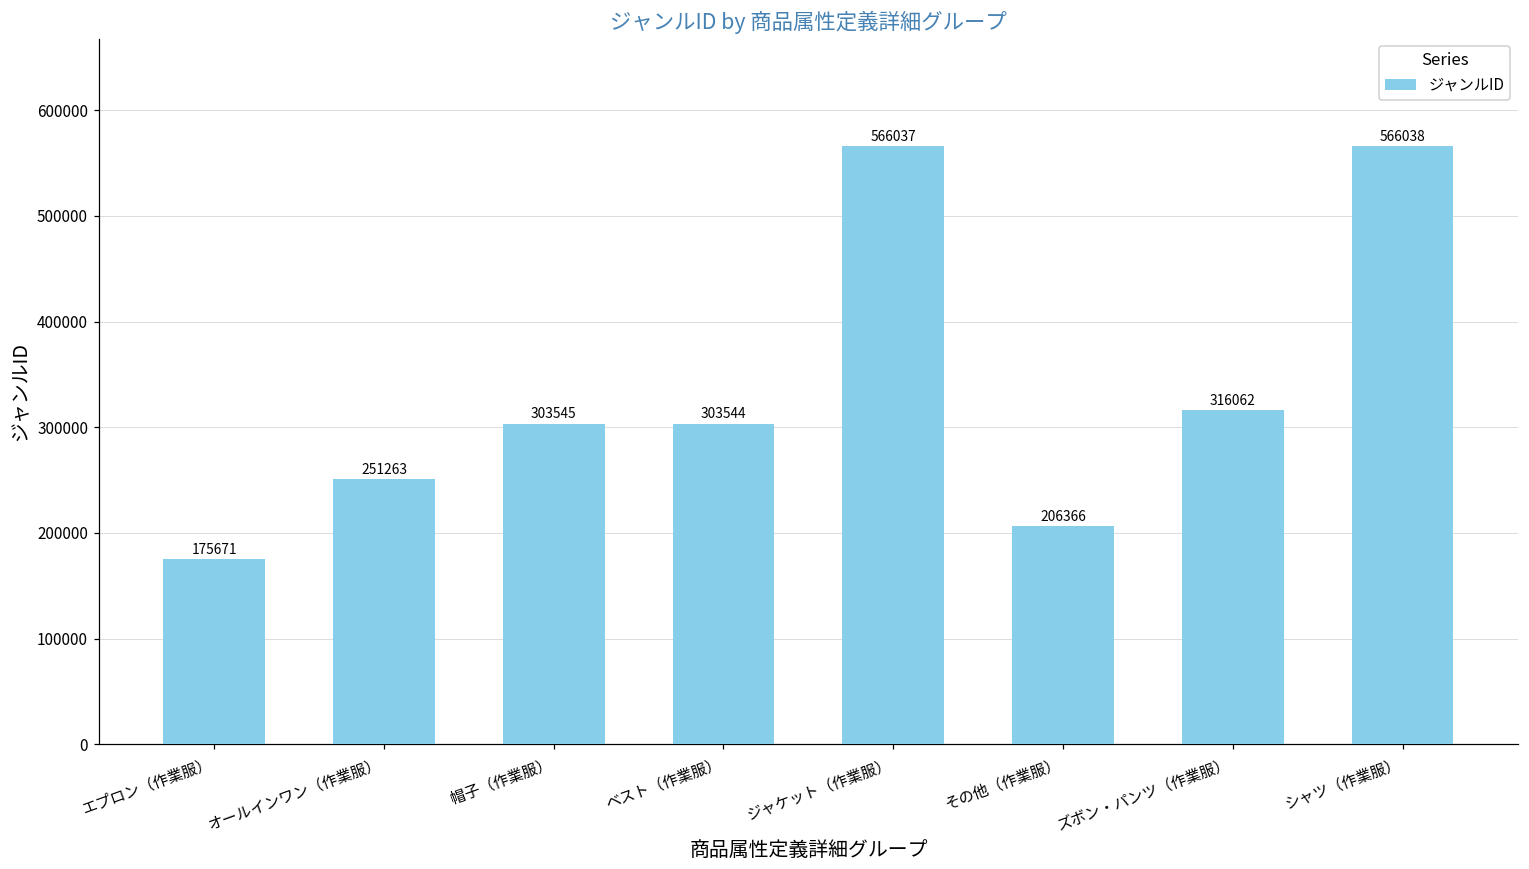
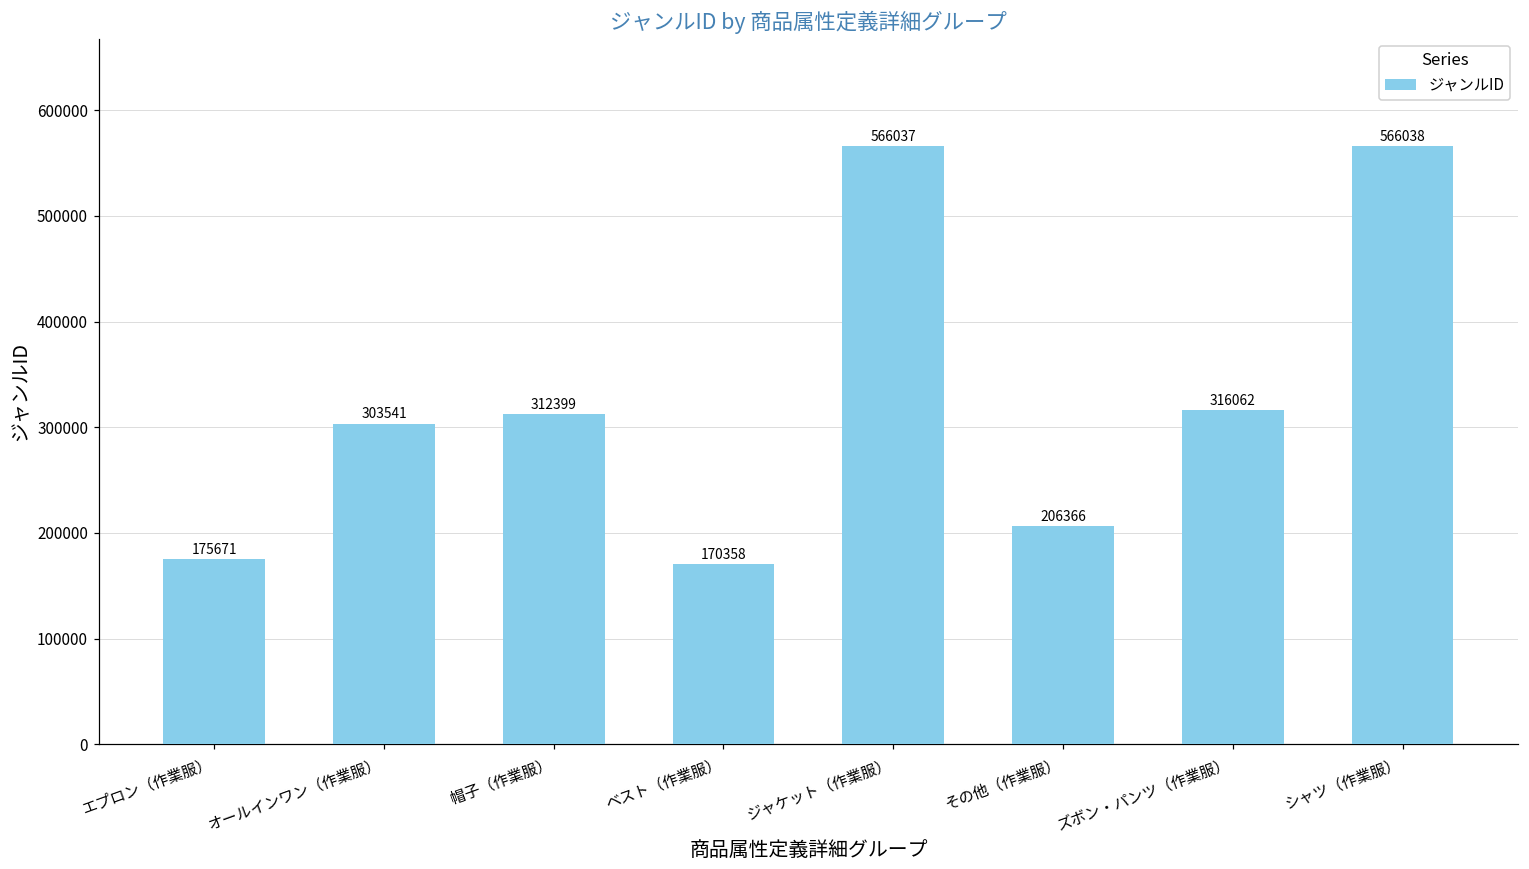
  {
    "エプロン（作業服）": 175671,
-   "オールインワン（作業服）": 251263,
-   "帽子（作業服）": 303545,
-   "ベスト（作業服）": 303544,
+   "オールインワン（作業服）": 303541,
+   "帽子（作業服）": 312399,
+   "ベスト（作業服）": 170358,
    "ジャケット（作業服）": 566037,
    "その他（作業服）": 206366,
    "ズボン・パンツ（作業服）": 316062,
    "シャツ（作業服）": 566038
  }
